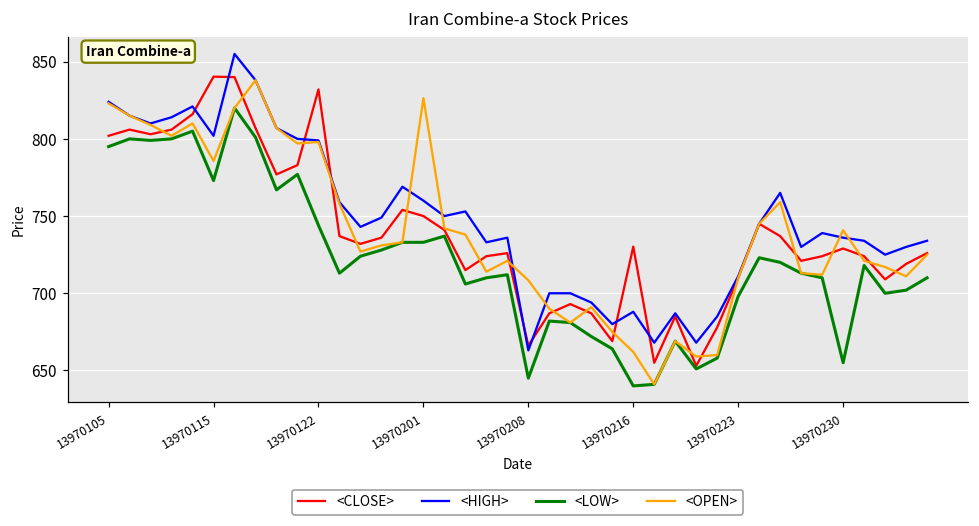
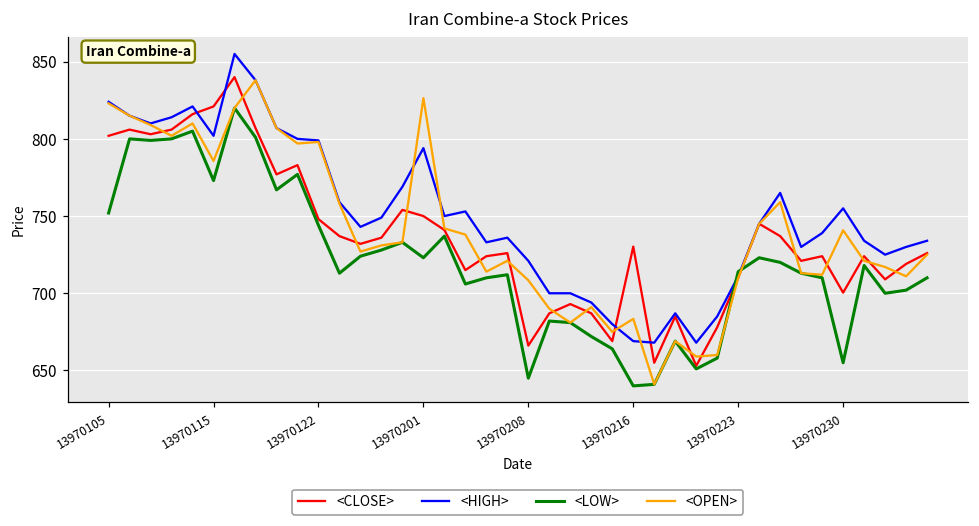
  {
    "<CLOSE>": {
      "13970105": 802,
-     "13970115": 840,
-     "13970122": 832,
+     "13970115": 821,
+     "13970122": 748,
      "13970201": 750,
      "13970208": 666,
      "13970216": 730,
-     "13970230": 729
+     "13970230": 700
    },
    "<HIGH>": {
      "13970115": 802,
-     "13970201": 760,
-     "13970208": 663,
-     "13970216": 688,
-     "13970230": 736
+     "13970201": 794,
+     "13970208": 721,
+     "13970216": 669,
+     "13970230": 755
    },
    "<LOW>": {
-     "13970105": 795,
+     "13970105": 752,
      "13970115": 773,
      "13970122": 744,
-     "13970201": 733,
+     "13970201": 723,
      "13970208": 645,
      "13970216": 640,
-     "13970223": 698,
+     "13970223": 714,
      "13970230": 655
    },
    "<OPEN>": {
      "13970115": 786,
      "13970201": 826,
      "13970208": 708,
-     "13970216": 662,
+     "13970216": 683,
      "13970230": 741
    }
  }
